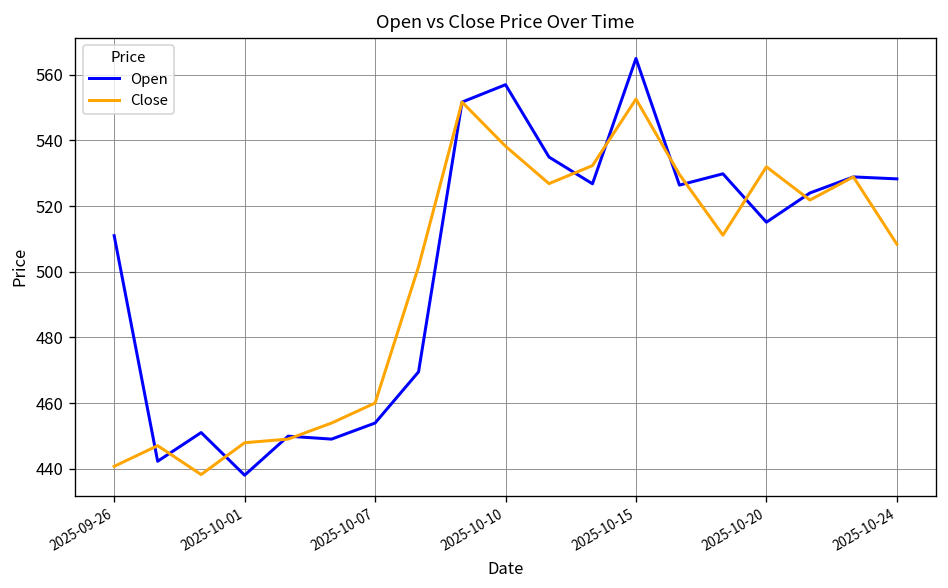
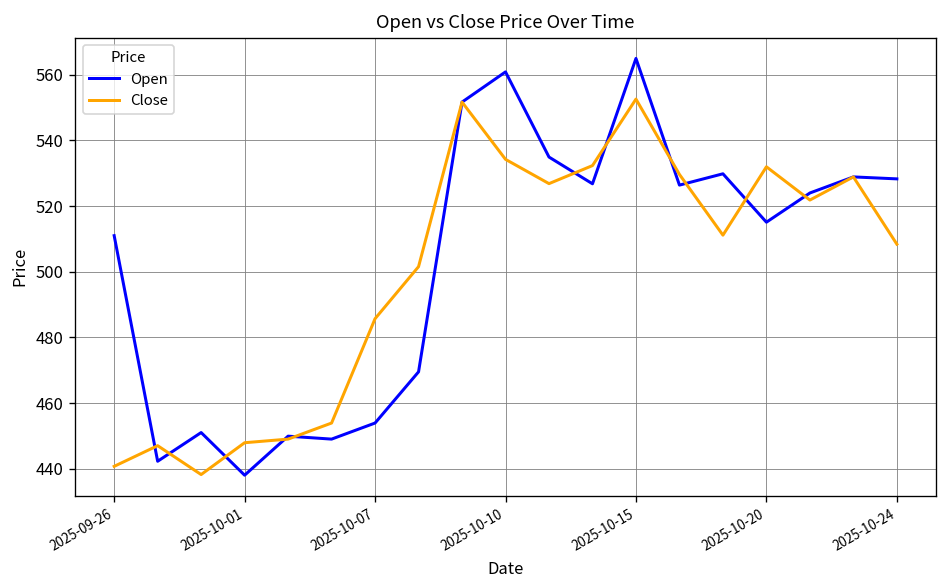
  {
    "Open": {
      "2025-09-26": 511,
      "2025-10-01": 438,
      "2025-10-07": 454,
-     "2025-10-10": 557,
+     "2025-10-10": 561,
      "2025-10-15": 565,
      "2025-10-20": 515,
      "2025-10-24": 528
    },
    "Close": {
      "2025-09-26": 441,
      "2025-10-01": 448,
-     "2025-10-07": 460,
-     "2025-10-10": 538,
+     "2025-10-07": 486,
+     "2025-10-10": 534,
      "2025-10-15": 553,
      "2025-10-20": 532,
      "2025-10-24": 508
    }
  }
